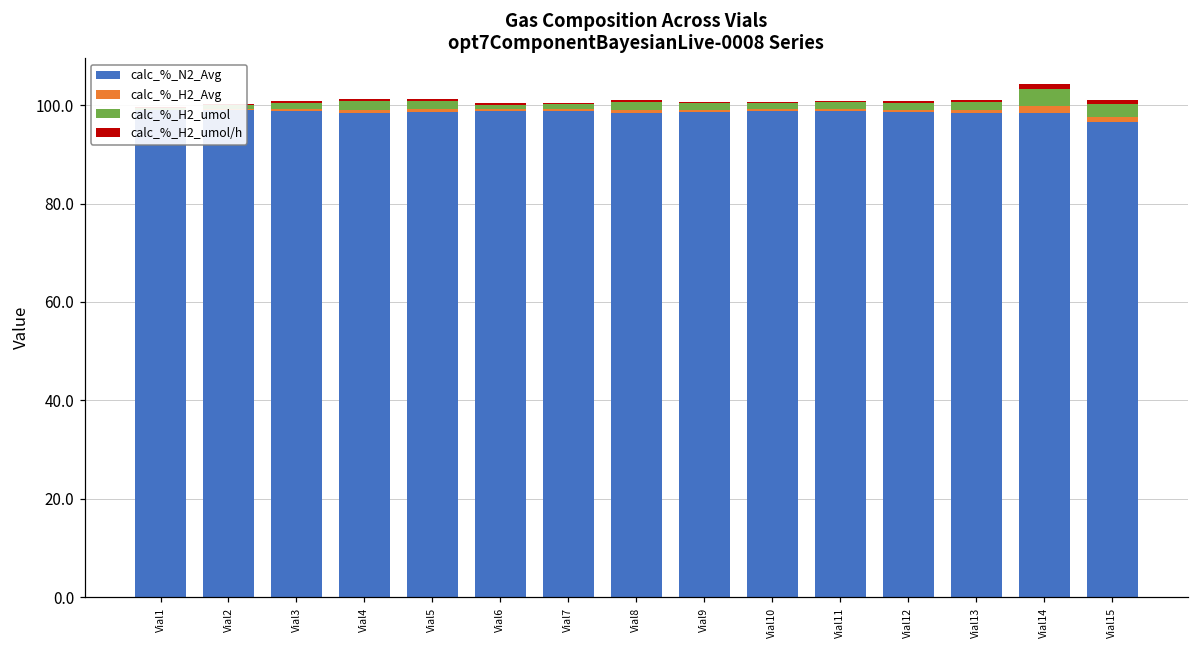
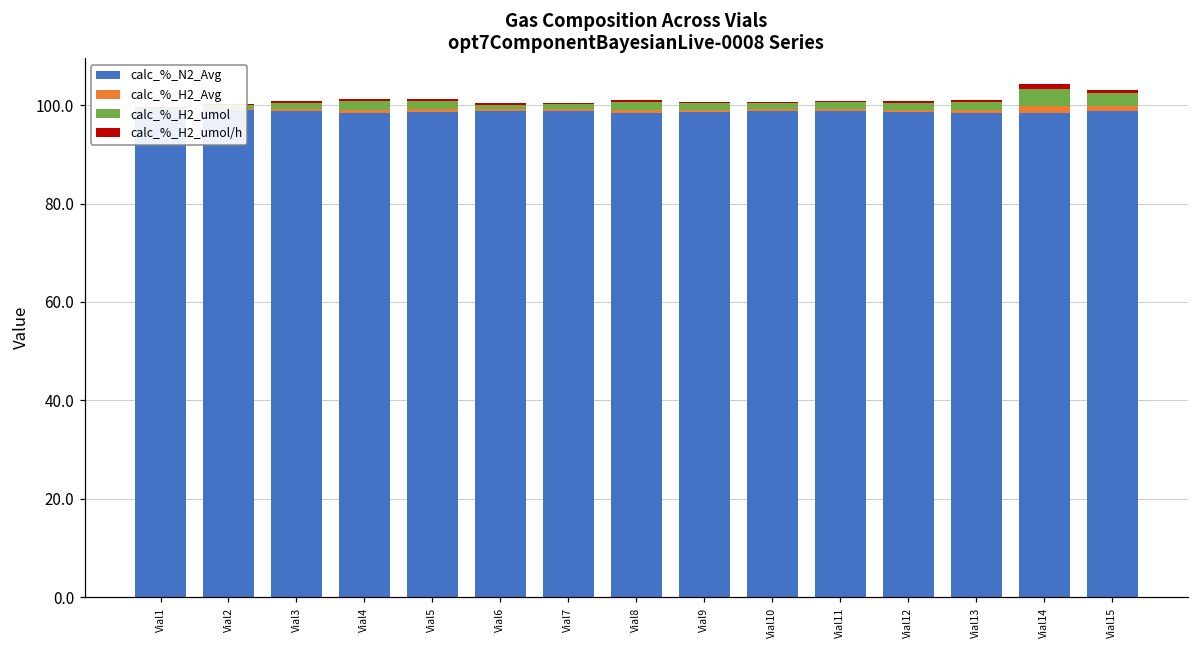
  {
    "calc_%_N2_Avg": {
      "Vial3": 99,
      "Vial4": 98,
      "Vial5": 99,
      "Vial6": 99,
      "Vial7": 99,
      "Vial8": 98,
      "Vial9": 99,
      "Vial10": 99,
      "Vial11": 99,
      "Vial12": 99,
      "Vial13": 98,
      "Vial14": 98,
-     "Vial15": 97
+     "Vial15": 99
    },
    "calc_%_H2_Avg": {
      "Vial4": 1,
      "Vial5": 1,
      "Vial8": 1,
      "Vial13": 1,
      "Vial14": 1,
      "Vial15": 1
    },
    "calc_%_H2_umol": {
      "Vial3": 1,
      "Vial4": 2,
      "Vial5": 2,
      "Vial6": 1,
      "Vial7": 1,
      "Vial8": 2,
      "Vial9": 1,
      "Vial10": 1,
      "Vial11": 1,
      "Vial12": 1,
      "Vial13": 2,
      "Vial14": 4,
      "Vial15": 3
    },
    "calc_%_H2_umol/h": {
      "Vial14": 1,
      "Vial15": 1
    }
  }
